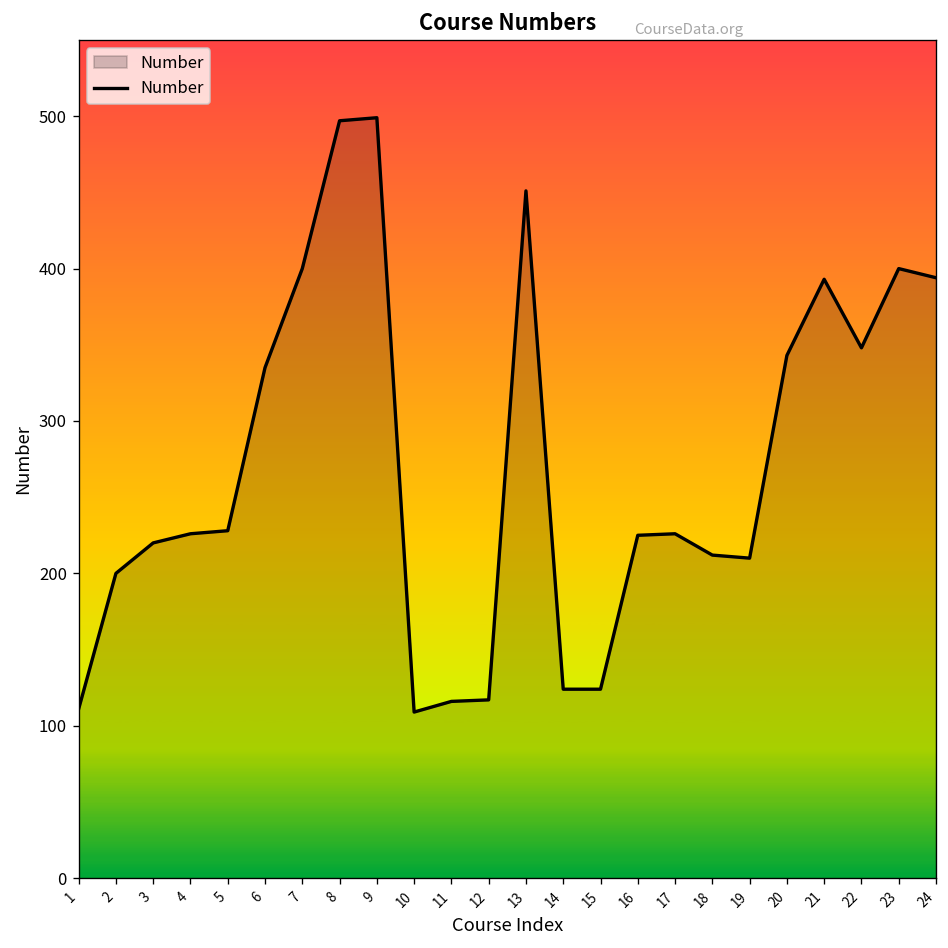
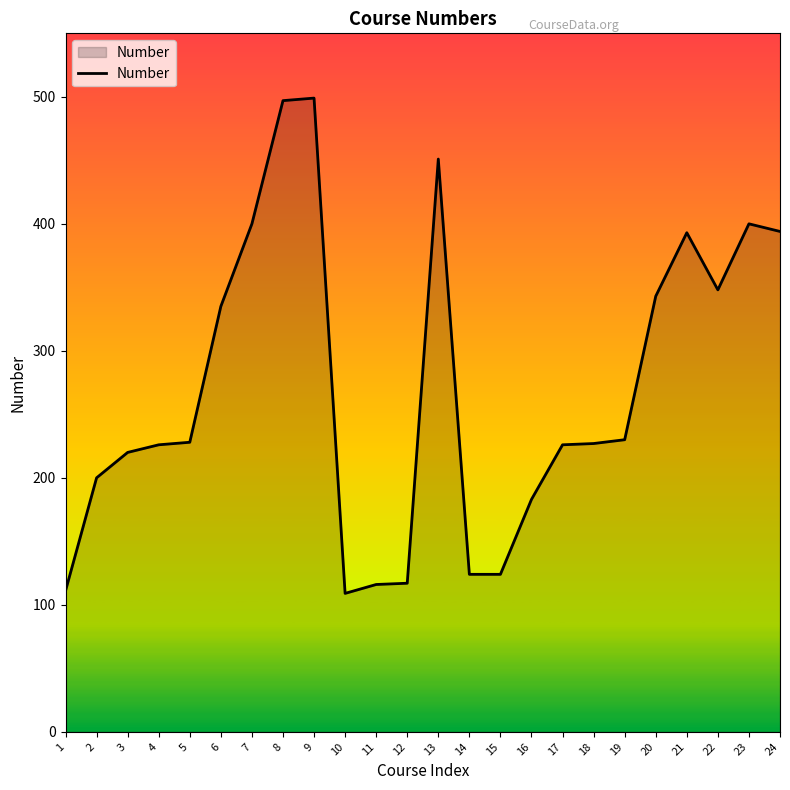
  {
    "1": 111,
    "2": 200,
    "3": 220,
    "4": 226,
    "5": 228,
    "6": 335,
    "7": 400,
    "8": 497,
    "9": 499,
    "10": 109,
    "11": 116,
    "12": 117,
    "13": 451,
    "14": 124,
    "15": 124,
-   "16": 225,
+   "16": 183,
    "17": 226,
-   "18": 212,
-   "19": 210,
+   "18": 227,
+   "19": 230,
    "20": 343,
    "21": 393,
    "22": 348,
    "23": 400,
    "24": 394
  }
